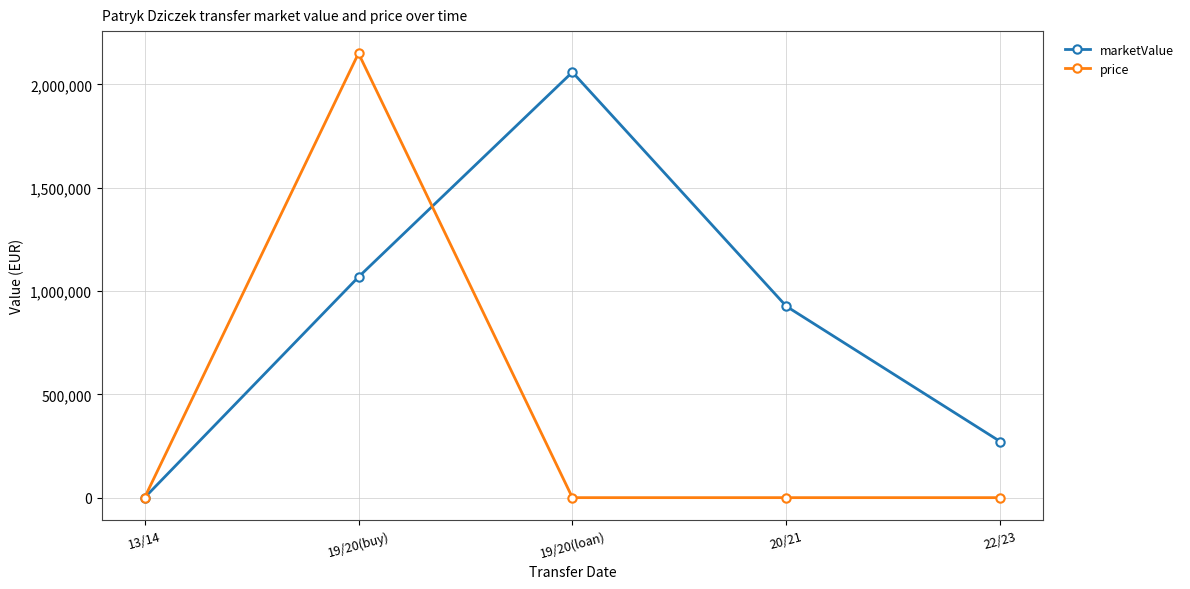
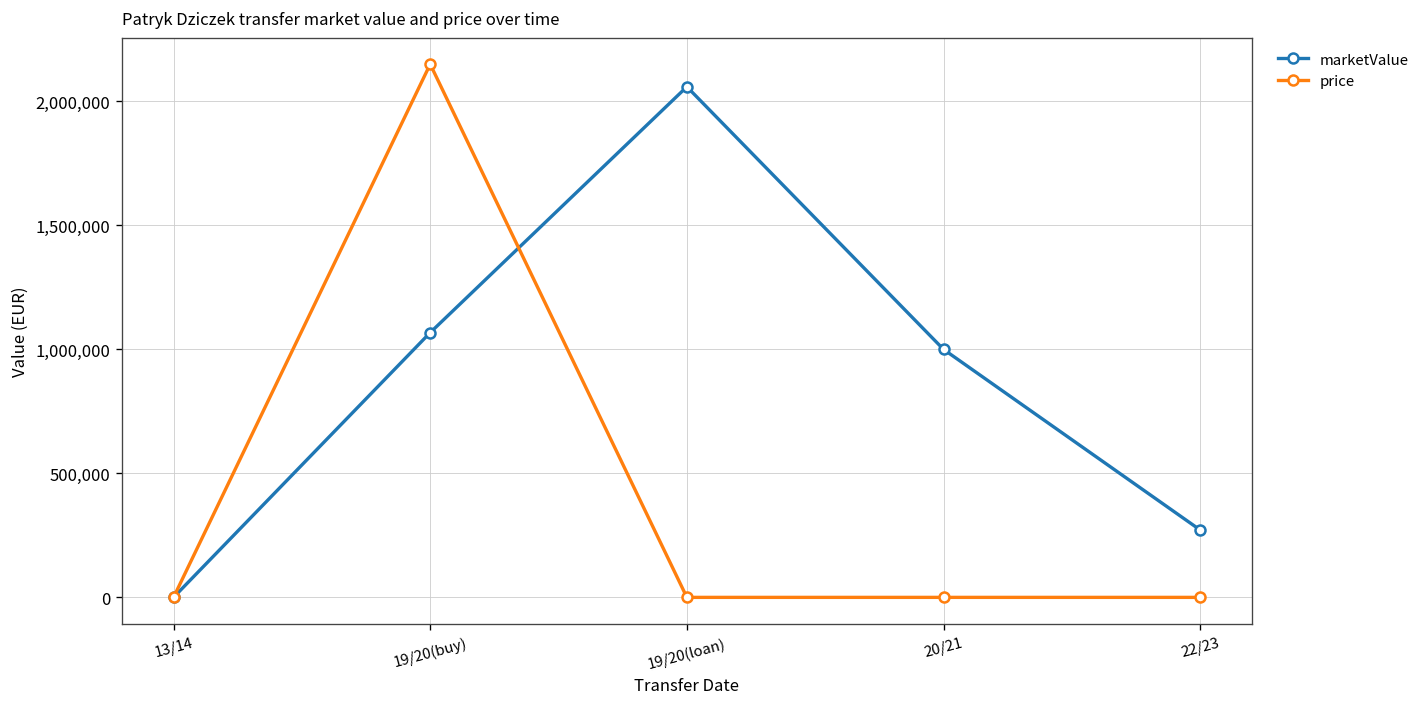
  {
    "marketValue": {
      "19/20(buy)": "1,070,000",
      "19/20(loan)": "2,060,000",
-     "20/21": "930,000",
+     "20/21": "1,000,000",
      "22/23": "270,000"
    },
    "price": {
      "19/20(buy)": "2,150,000",
      "19/20(loan)": "0",
      "20/21": "0",
      "22/23": "0"
    }
  }
